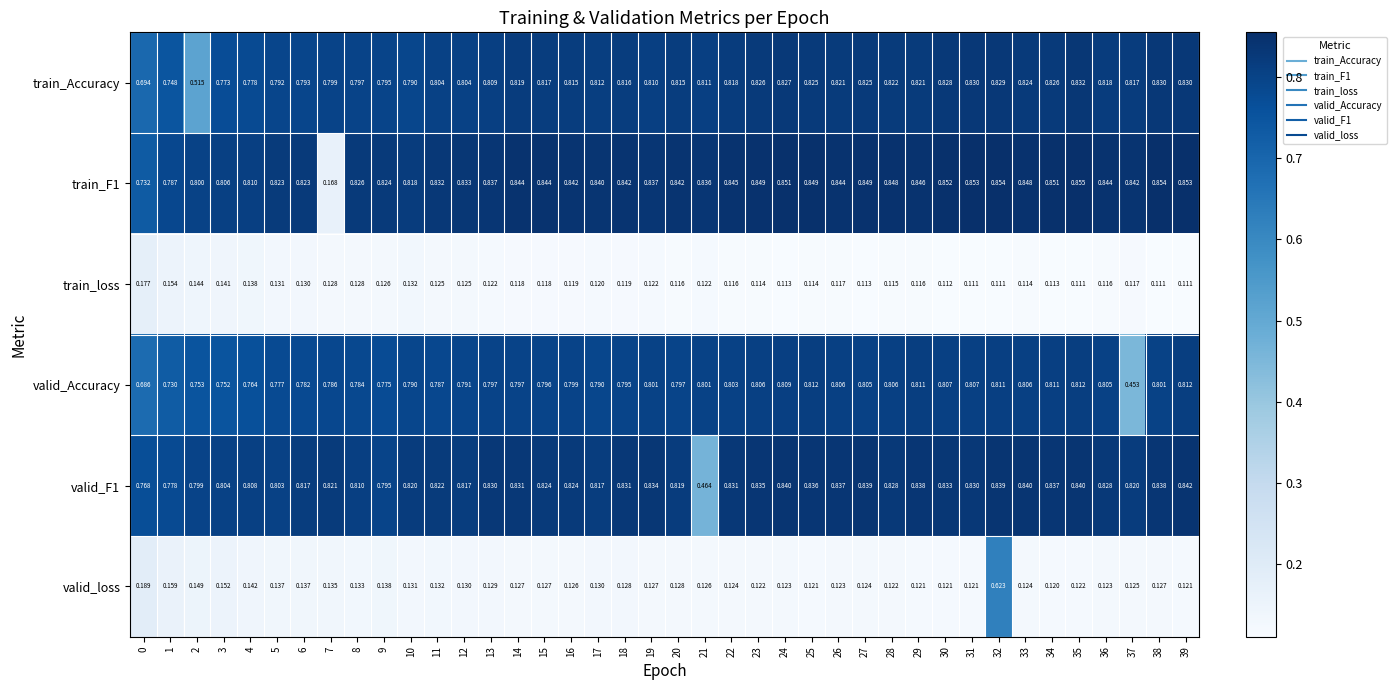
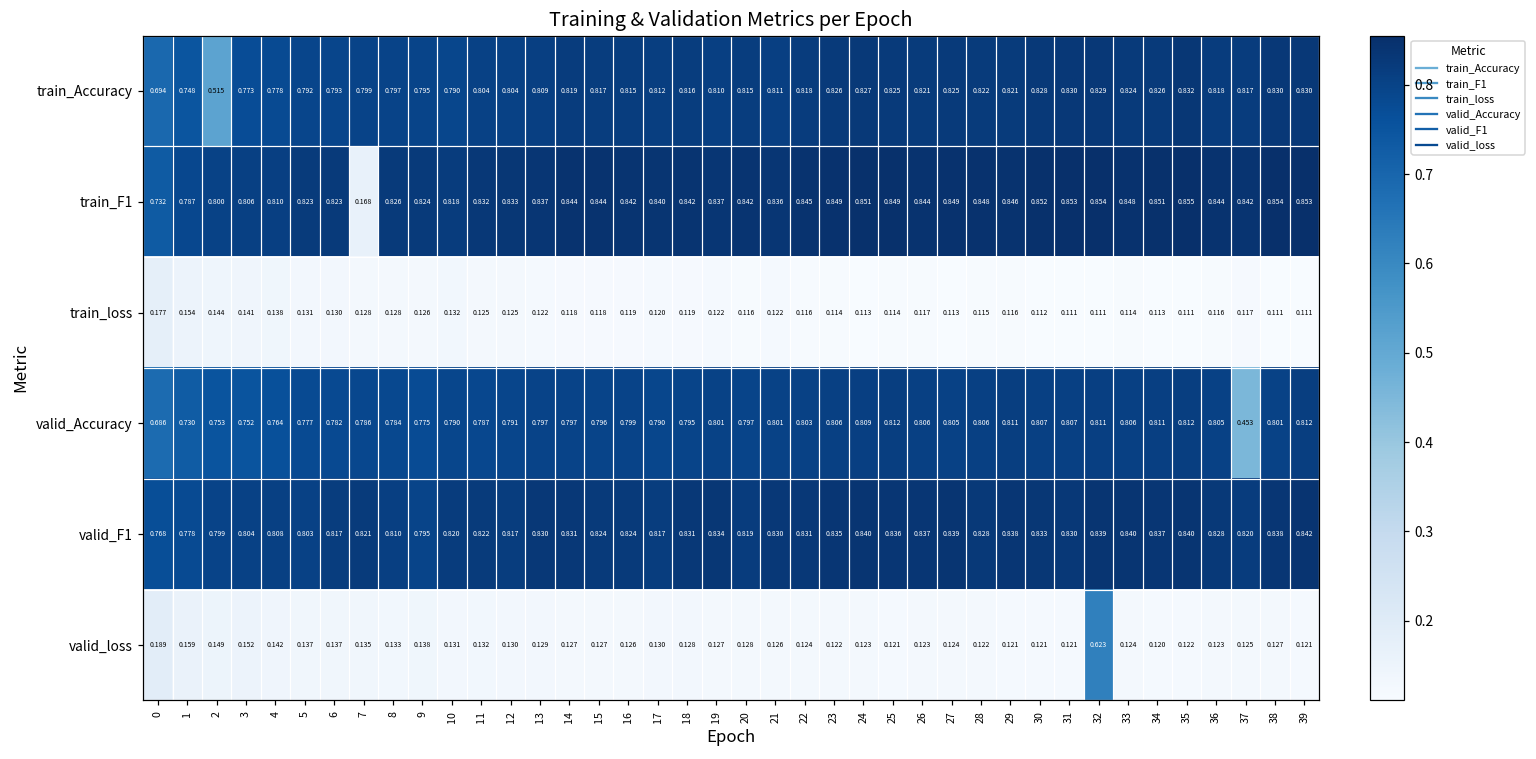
  {
    "valid_F1": {
      "0": 0.768,
      "1": 0.778,
      "2": 0.799,
      "3": 0.804,
      "4": 0.808,
      "5": 0.803,
      "6": 0.817,
      "7": 0.821,
      "8": 0.810,
      "9": 0.795,
      "10": 0.820,
      "11": 0.822,
      "12": 0.817,
      "13": 0.830,
      "14": 0.831,
      "15": 0.824,
      "16": 0.824,
      "17": 0.817,
      "18": 0.831,
      "19": 0.834,
      "20": 0.819,
-     "21": 0.464,
+     "21": 0.830,
      "22": 0.831,
      "23": 0.835,
      "24": 0.840,
      "25": 0.836,
      "26": 0.837,
      "27": 0.839,
      "28": 0.828,
      "29": 0.838,
      "30": 0.833,
      "31": 0.830,
      "32": 0.839,
      "33": 0.840,
      "34": 0.837,
      "35": 0.840,
      "36": 0.828,
      "37": 0.820,
      "38": 0.838,
      "39": 0.842
    }
  }
